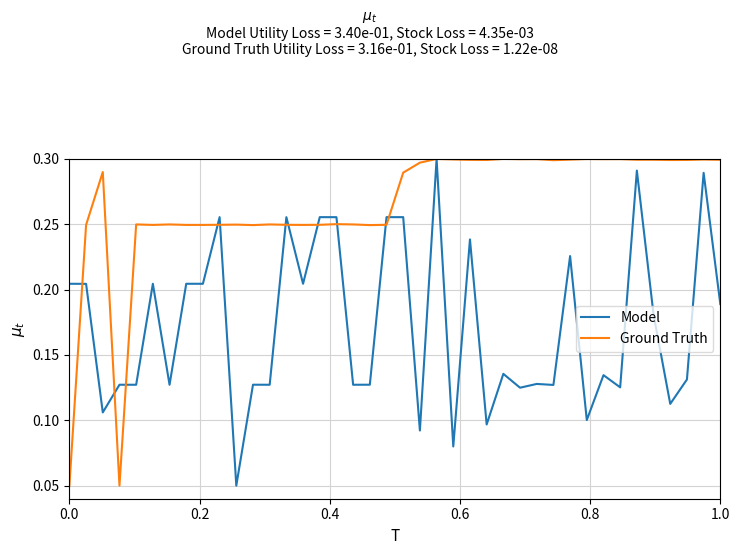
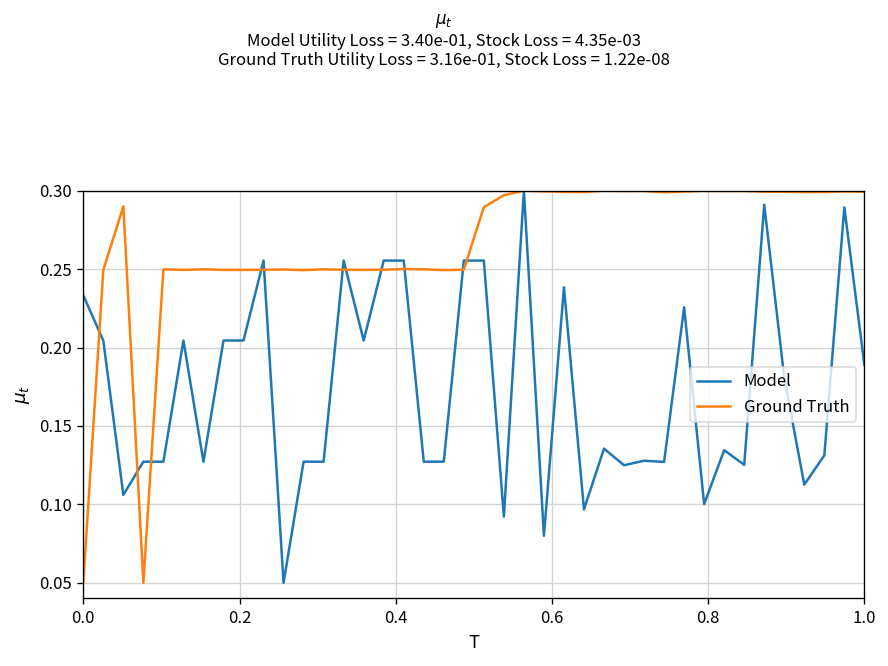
  {
    "Model": {
-     "0.0": 0.204,
+     "0.0": 0.233,
      "1.0": 0.189
    },
    "Ground Truth": {
      "0.0": 0.050,
      "1.0": 0.299
    }
  }
